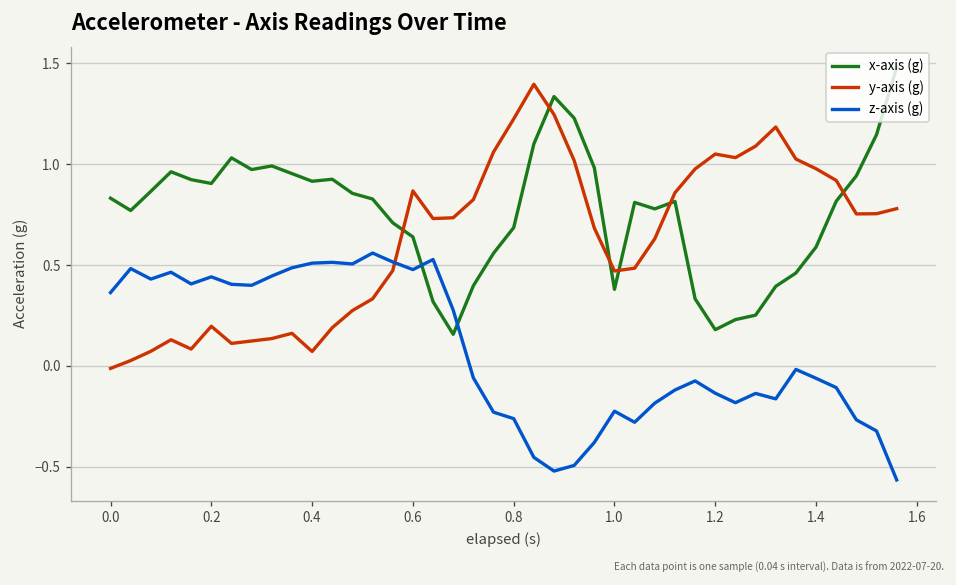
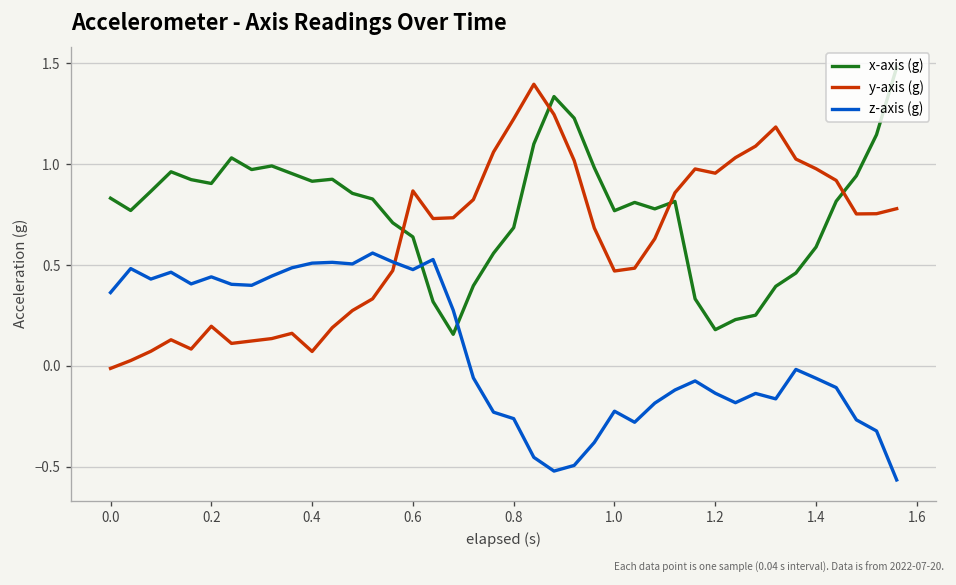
  {
    "x-axis (g)": {
      "0.0": 0.83,
      "0.2": 0.91,
      "0.4": 0.92,
      "0.6": 0.64,
      "0.8": 0.69,
-     "1.0": 0.38,
+     "1.0": 0.77,
      "1.2": 0.18,
      "1.4": 0.59
    },
    "y-axis (g)": {
      "0.0": -0.01,
      "0.2": 0.20,
      "0.4": 0.07,
      "0.6": 0.87,
      "0.8": 1.23,
      "1.0": 0.47,
-     "1.2": 1.05,
+     "1.2": 0.96,
      "1.4": 0.98
    },
    "z-axis (g)": {
      "0.0": 0.36,
      "0.2": 0.44,
      "0.4": 0.51,
      "0.6": 0.48,
      "0.8": -0.26,
      "1.0": -0.22,
      "1.2": -0.14,
      "1.4": -0.06
    }
  }
